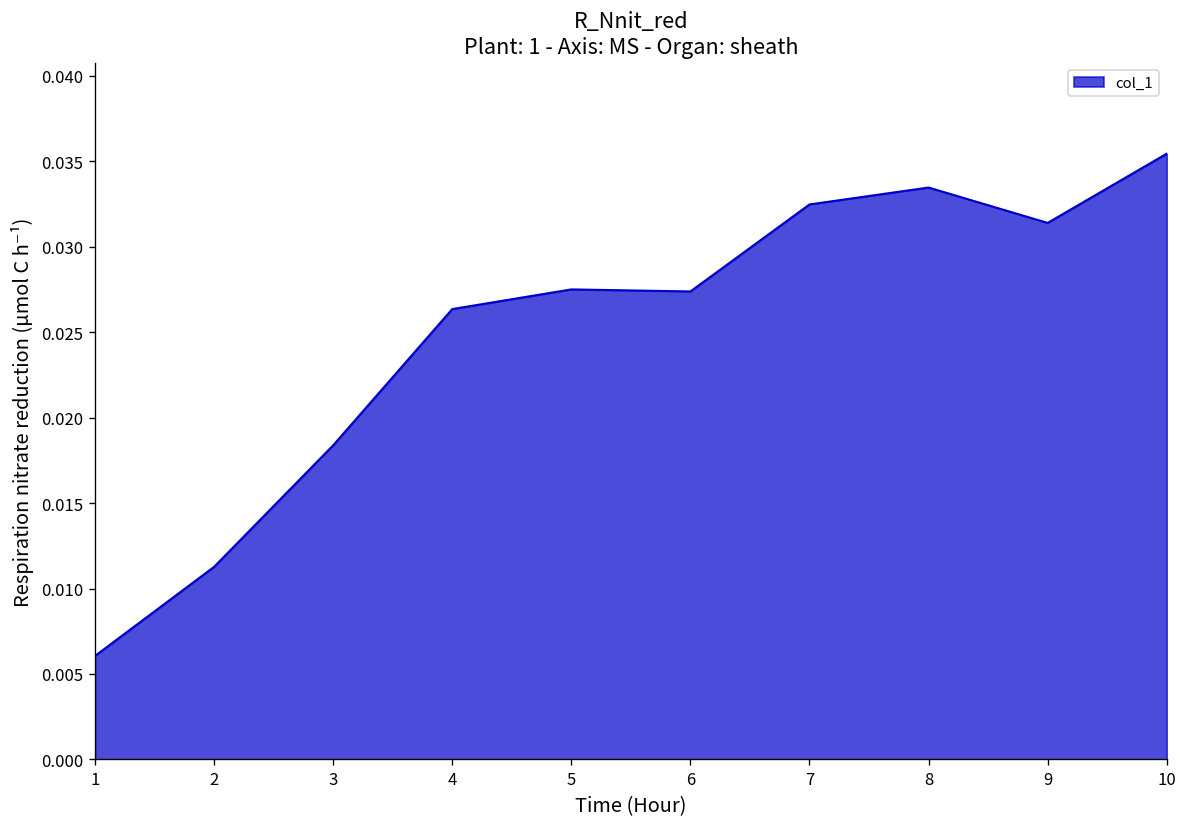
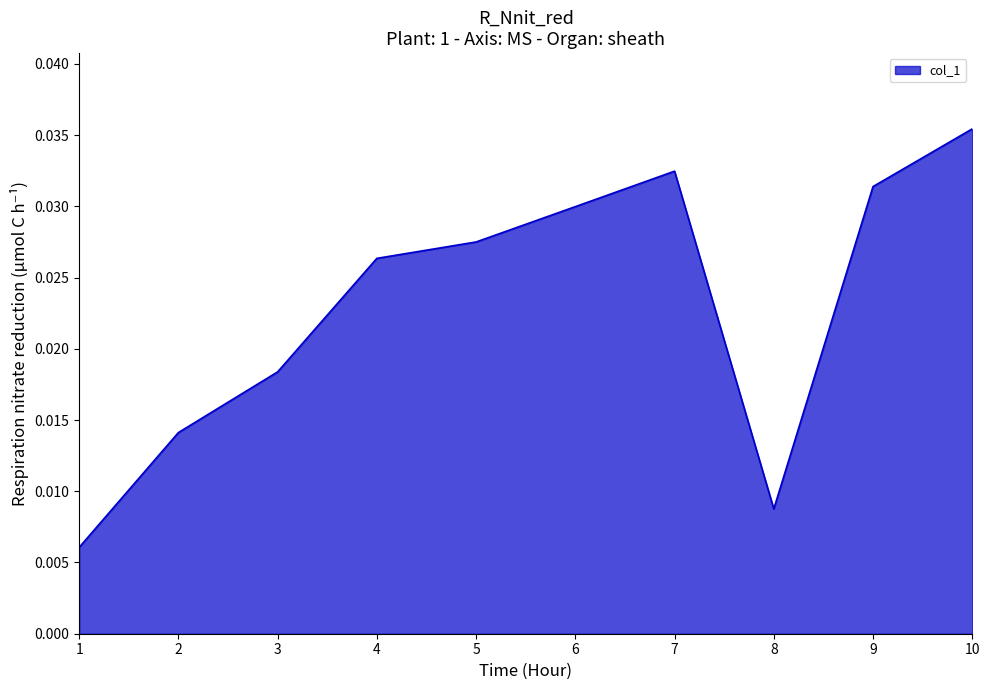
  {
    "1": 0.0061,
-   "2": 0.0113,
+   "2": 0.0141,
    "3": 0.0184,
    "4": 0.0264,
    "5": 0.0275,
-   "6": 0.0274,
+   "6": 0.0300,
    "7": 0.0325,
-   "8": 0.0335,
+   "8": 0.0088,
    "9": 0.0314,
    "10": 0.0354
  }
